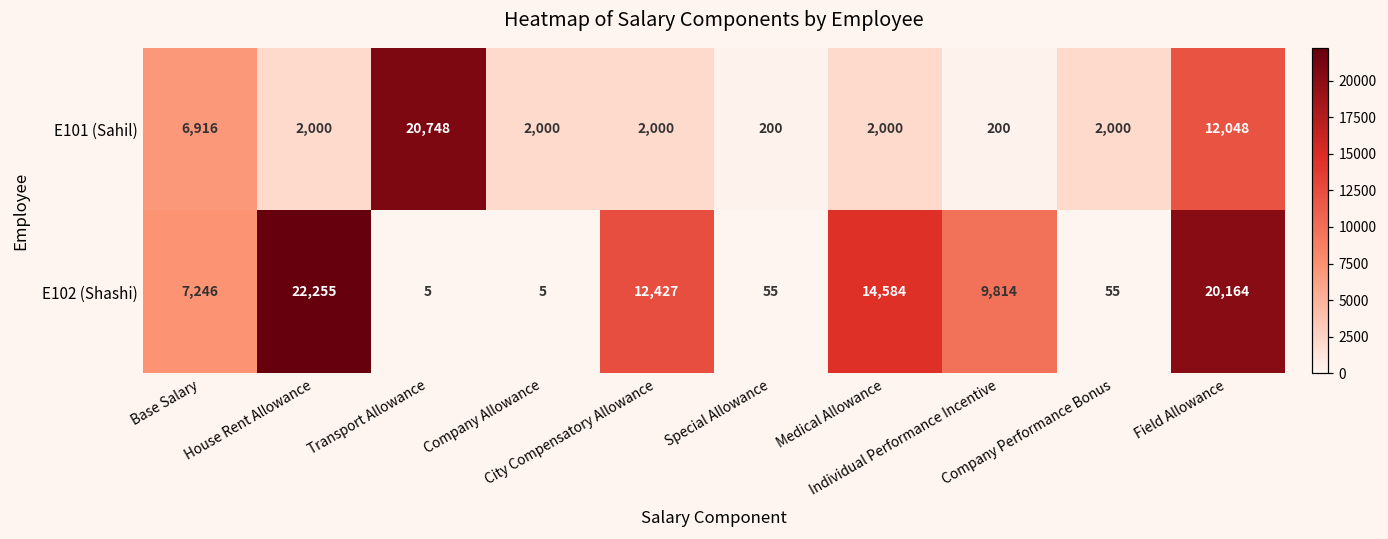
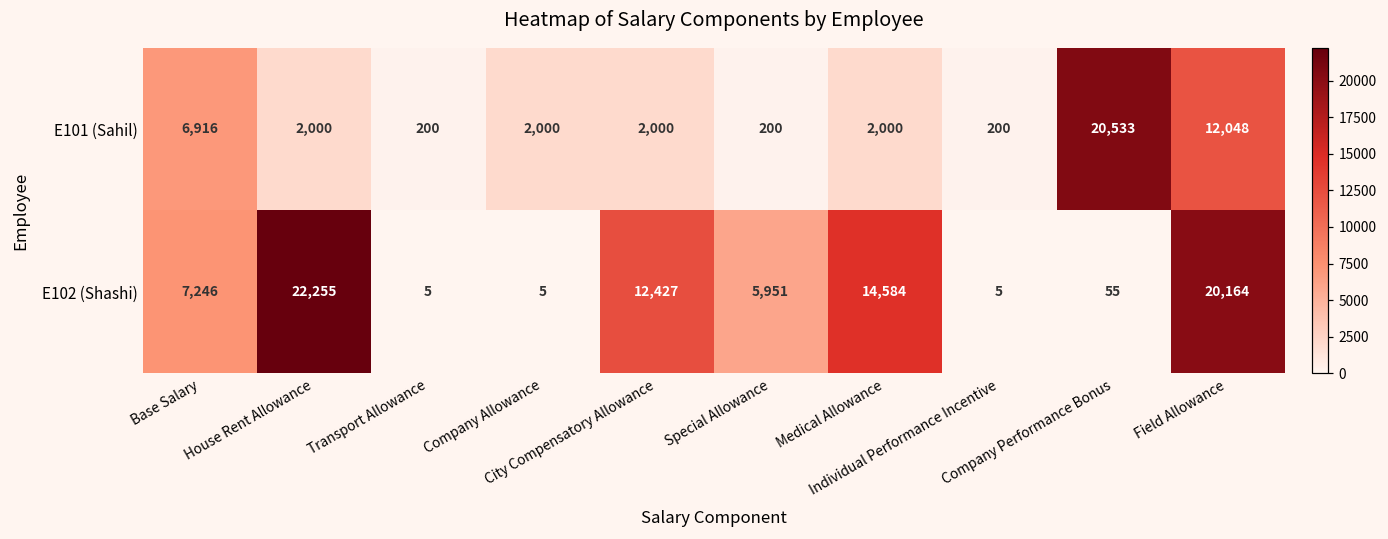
  {
    "E101 (Sahil)": {
      "Base Salary": "6,916",
      "House Rent Allowance": "2,000",
-     "Transport Allowance": "20,748",
+     "Transport Allowance": "200",
      "Company Allowance": "2,000",
      "City Compensatory Allowance": "2,000",
      "Special Allowance": "200",
      "Medical Allowance": "2,000",
      "Individual Performance Incentive": "200",
-     "Company Performance Bonus": "2,000",
+     "Company Performance Bonus": "20,533",
      "Field Allowance": "12,048"
    },
    "E102 (Shashi)": {
      "Base Salary": "7,246",
      "House Rent Allowance": "22,255",
      "Transport Allowance": "5",
      "Company Allowance": "5",
      "City Compensatory Allowance": "12,427",
-     "Special Allowance": "55",
+     "Special Allowance": "5,951",
      "Medical Allowance": "14,584",
-     "Individual Performance Incentive": "9,814",
+     "Individual Performance Incentive": "5",
      "Company Performance Bonus": "55",
      "Field Allowance": "20,164"
    }
  }
